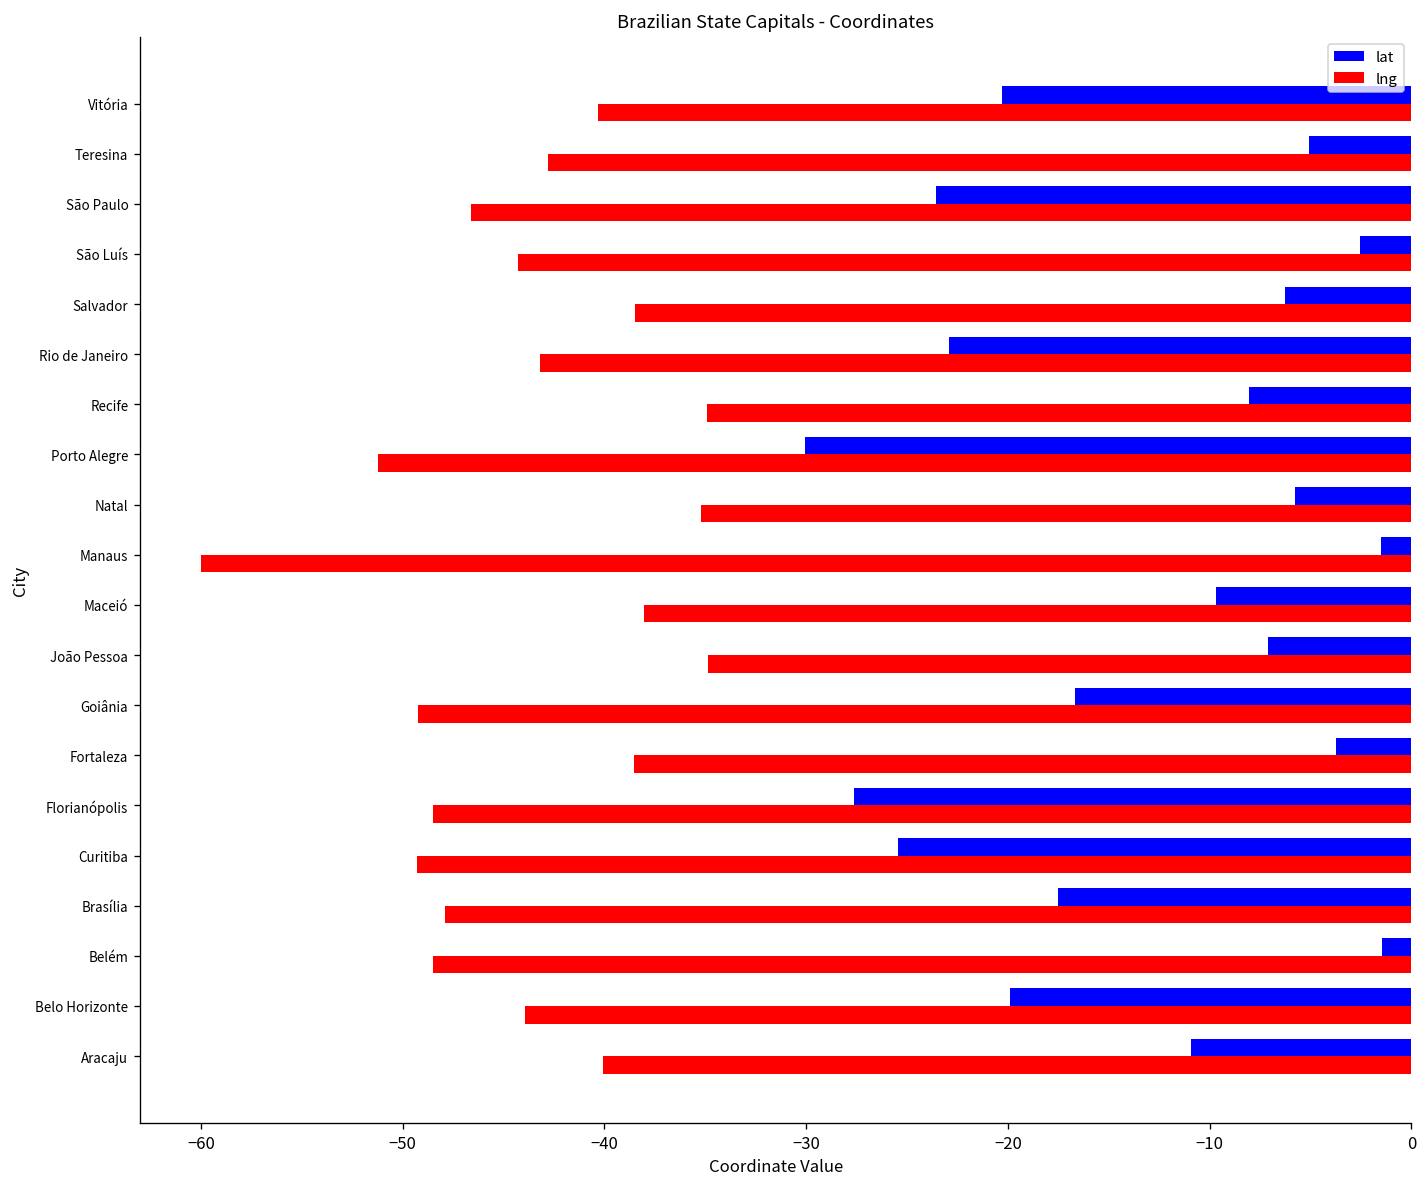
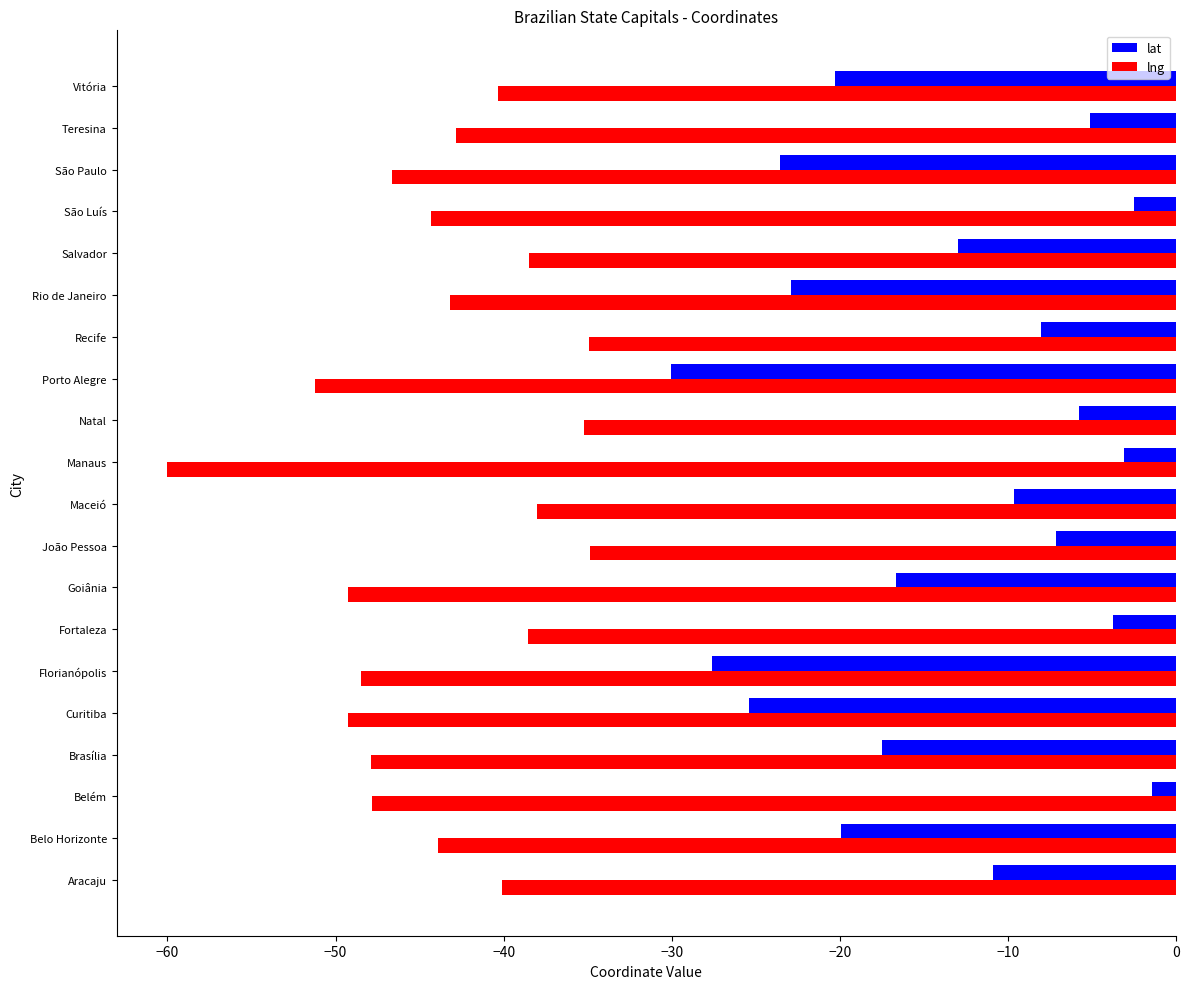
  {
    "lat": {
      "Vitória": -20.3,
      "Teresina": -5.1,
      "São Paulo": -23.6,
      "São Luís": -2.5,
-     "Salvador": -6.3,
+     "Salvador": -13.0,
      "Rio de Janeiro": -22.9,
      "Recife": -8.1,
      "Porto Alegre": -30.0,
      "Natal": -5.8,
-     "Manaus": -1.5,
+     "Manaus": -3.1,
      "Maceió": -9.7,
      "João Pessoa": -7.1,
      "Goiânia": -16.7,
      "Fortaleza": -3.7,
      "Florianópolis": -27.6,
      "Curitiba": -25.4,
      "Brasília": -17.5,
      "Belém": -1.5,
      "Belo Horizonte": -19.9,
      "Aracaju": -10.9
    },
    "lng": {
      "Vitória": -40.3,
      "Teresina": -42.8,
      "São Paulo": -46.6,
      "São Luís": -44.3,
      "Salvador": -38.5,
      "Rio de Janeiro": -43.2,
      "Recife": -34.9,
      "Porto Alegre": -51.2,
      "Natal": -35.2,
      "Manaus": -60.0,
      "Maceió": -38.0,
      "João Pessoa": -34.9,
      "Goiânia": -49.3,
      "Fortaleza": -38.5,
      "Florianópolis": -48.5,
      "Curitiba": -49.3,
      "Brasília": -47.9,
-     "Belém": -48.5,
+     "Belém": -47.8,
      "Belo Horizonte": -43.9,
      "Aracaju": -40.1
    }
  }
